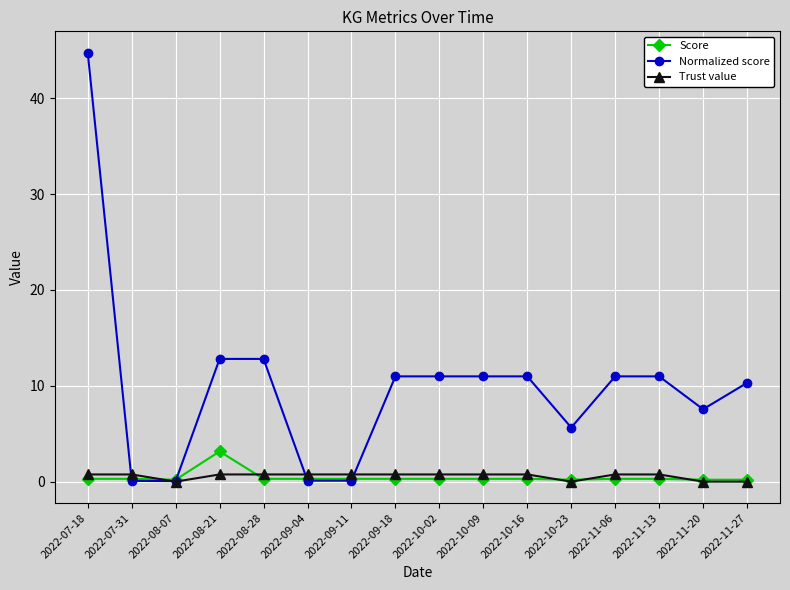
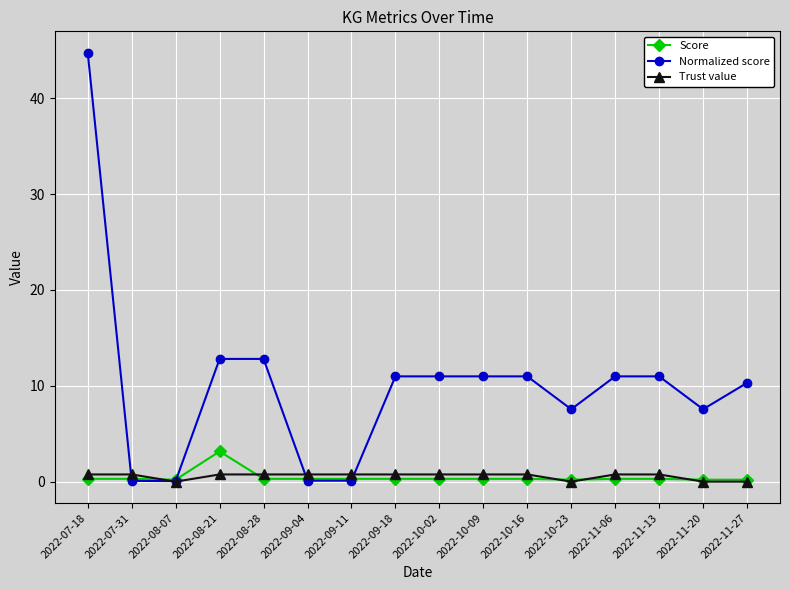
  {
    "Score": {
      "2022-07-18": 0,
      "2022-08-21": 3,
      "2022-08-28": 0,
      "2022-09-18": 0,
      "2022-10-02": 0,
      "2022-10-09": 0,
      "2022-10-16": 0,
      "2022-11-06": 0,
      "2022-11-13": 0
    },
    "Normalized score": {
      "2022-07-18": 45,
      "2022-08-21": 13,
      "2022-08-28": 13,
      "2022-09-18": 11,
      "2022-10-02": 11,
      "2022-10-09": 11,
      "2022-10-16": 11,
-     "2022-10-23": 6,
+     "2022-10-23": 8,
      "2022-11-06": 11,
      "2022-11-13": 11,
      "2022-11-20": 8,
      "2022-11-27": 10
    },
    "Trust value": {
      "2022-07-18": 1,
      "2022-07-31": 1,
      "2022-08-21": 1,
      "2022-08-28": 1,
      "2022-09-04": 1,
      "2022-09-11": 1,
      "2022-09-18": 1,
      "2022-10-02": 1,
      "2022-10-09": 1,
      "2022-10-16": 1,
      "2022-11-06": 1,
      "2022-11-13": 1
    }
  }
